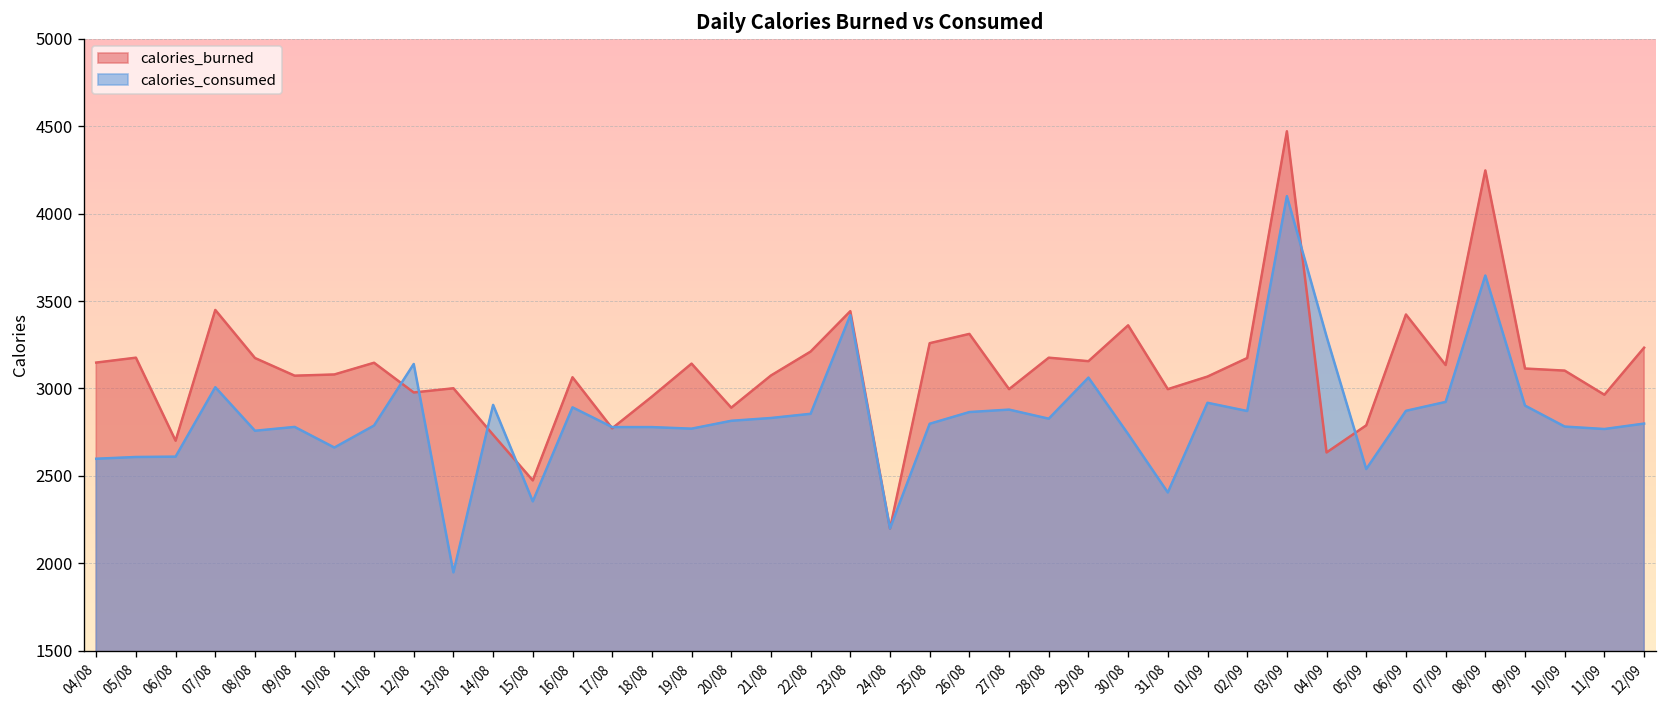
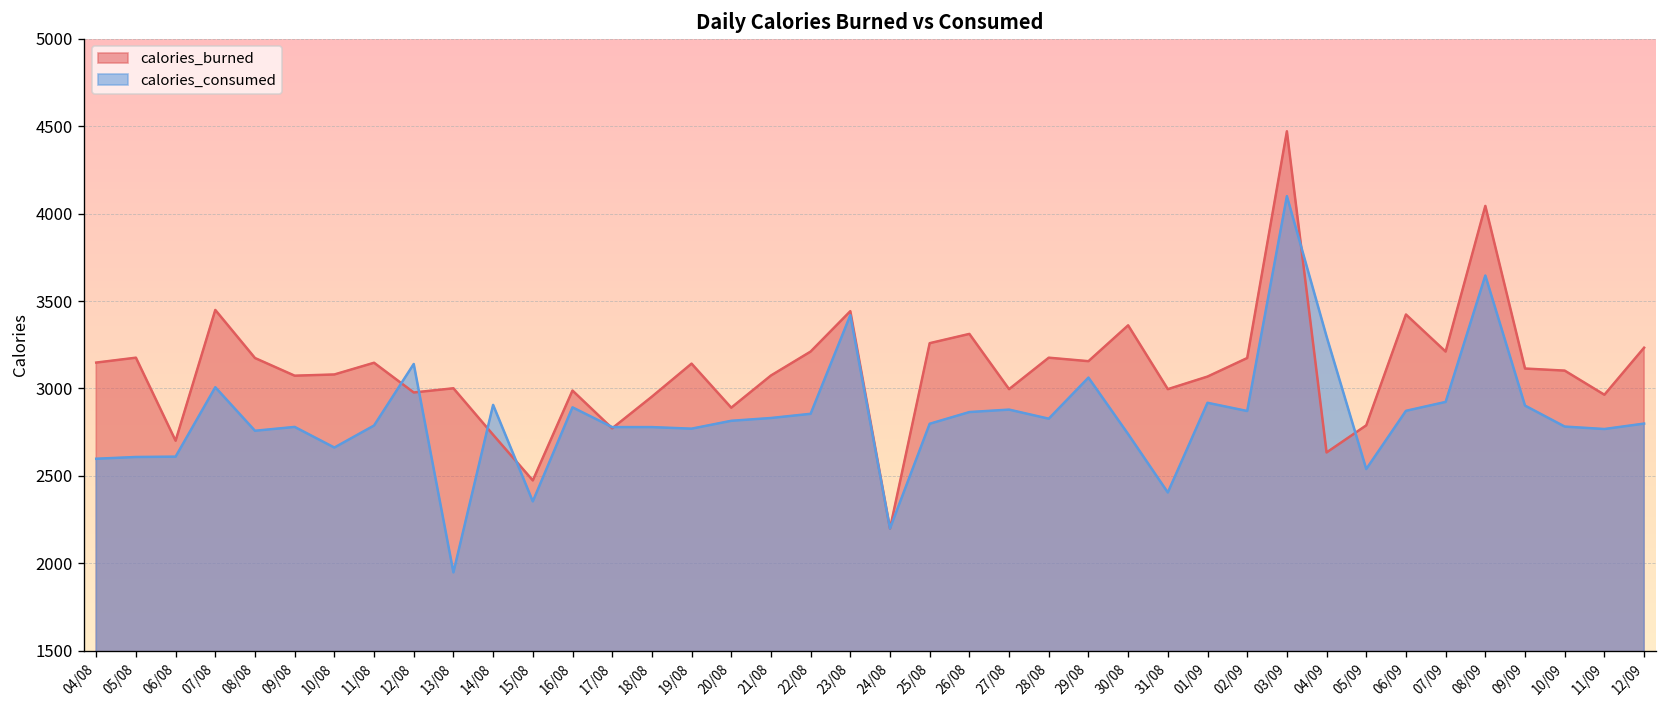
  {
    "calories_burned": {
      "04/08": 3150,
      "05/08": 3180,
      "06/08": 2700,
      "07/08": 3450,
      "08/08": 3170,
      "09/08": 3070,
      "10/08": 3080,
      "11/08": 3150,
      "12/08": 2980,
      "13/08": 3000,
      "14/08": 2740,
      "15/08": 2470,
-     "16/08": 3060,
+     "16/08": 2990,
      "18/08": 2950,
      "19/08": 3140,
      "20/08": 2890,
      "21/08": 3070,
      "22/08": 3210,
      "23/08": 3440,
      "25/08": 3260,
      "26/08": 3310,
      "27/08": 3000,
      "28/08": 3180,
      "29/08": 3160,
      "30/08": 3360,
      "31/08": 3000,
      "01/09": 3070,
      "02/09": 3170,
      "03/09": 4470,
      "04/09": 2630,
      "05/09": 2790,
      "06/09": 3420,
-     "07/09": 3130,
-     "08/09": 4250,
+     "07/09": 3210,
+     "08/09": 4040,
      "09/09": 3110,
      "10/09": 3100,
      "11/09": 2960,
      "12/09": 3230
    },
    "calories_consumed": {
      "04/08": 2600,
      "05/08": 2610,
      "06/08": 2610,
      "07/08": 3010,
      "08/08": 2760,
      "09/08": 2780,
      "10/08": 2660,
      "11/08": 2790,
      "12/08": 3140,
      "13/08": 1950,
      "14/08": 2910,
      "15/08": 2350,
      "16/08": 2890,
      "18/08": 2780,
      "19/08": 2770,
      "20/08": 2820,
      "21/08": 2830,
      "22/08": 2860,
      "23/08": 3420,
      "25/08": 2800,
      "26/08": 2870,
      "27/08": 2880,
      "28/08": 2830,
      "29/08": 3060,
      "30/08": 2740,
      "31/08": 2410,
      "01/09": 2920,
      "02/09": 2870,
      "03/09": 4100,
      "04/09": 3300,
      "05/09": 2540,
      "06/09": 2870,
      "07/09": 2920,
      "08/09": 3650,
      "09/09": 2900,
      "10/09": 2780,
      "11/09": 2770,
      "12/09": 2800
    }
  }
